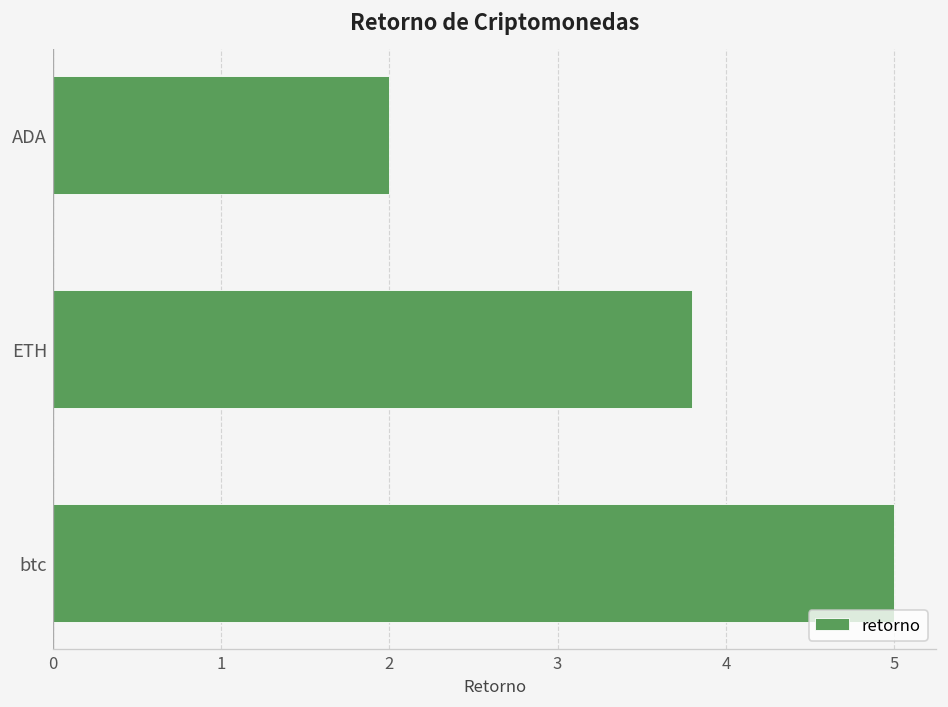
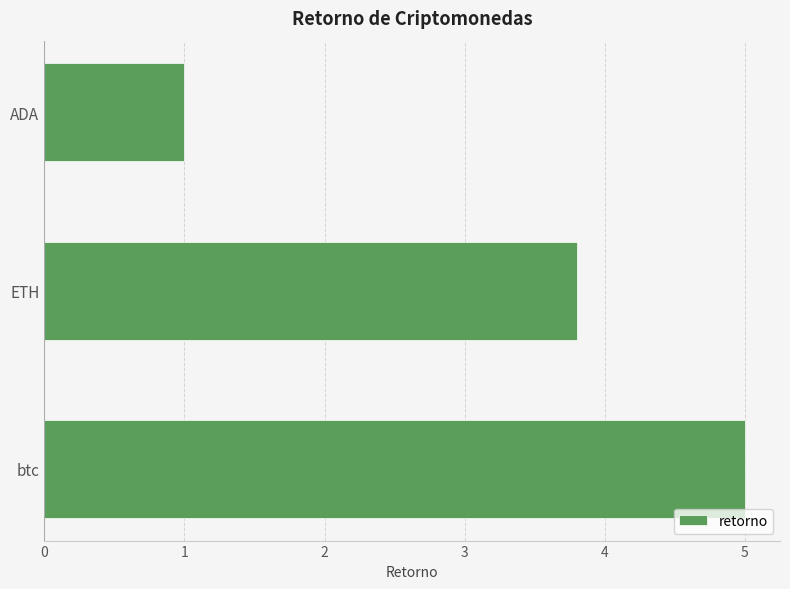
  {
-   "ADA": 2,
+   "ADA": 1,
    "ETH": 3.80,
    "btc": 5
  }
